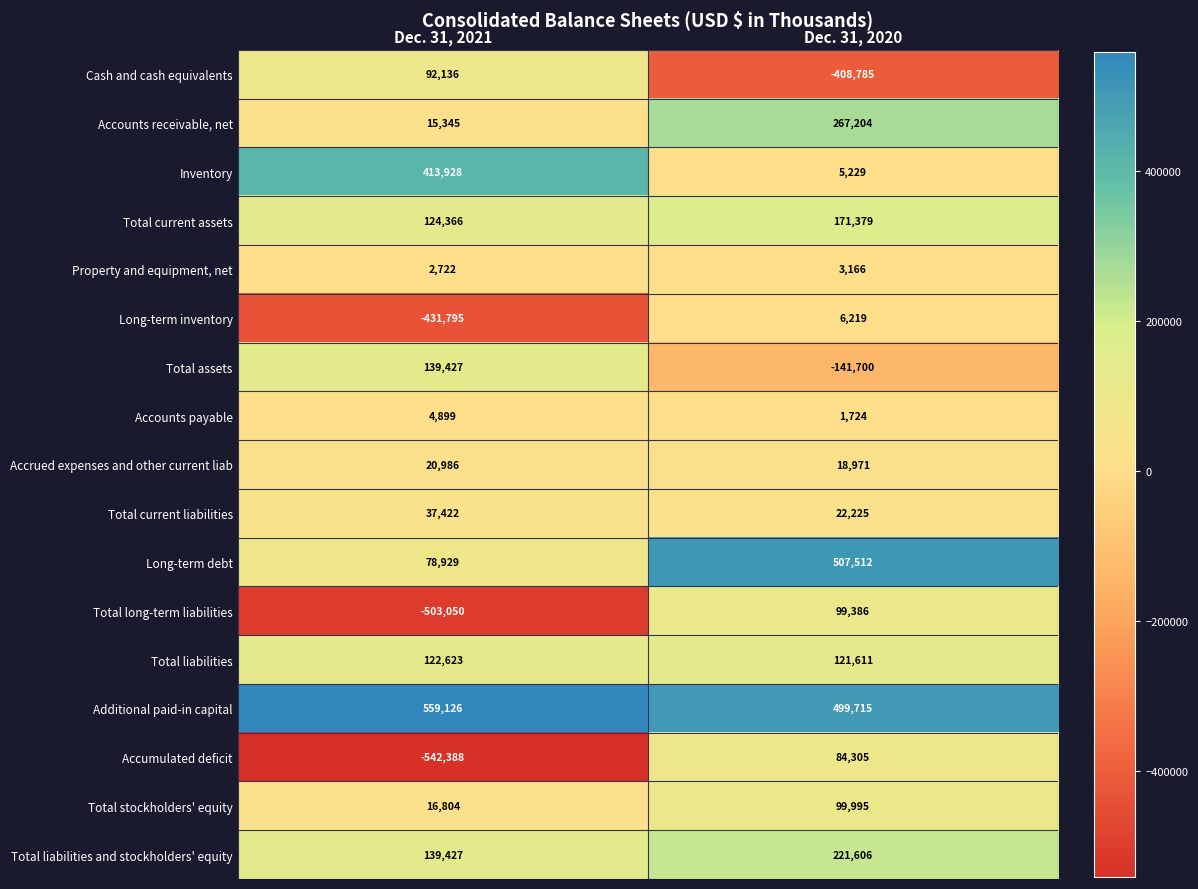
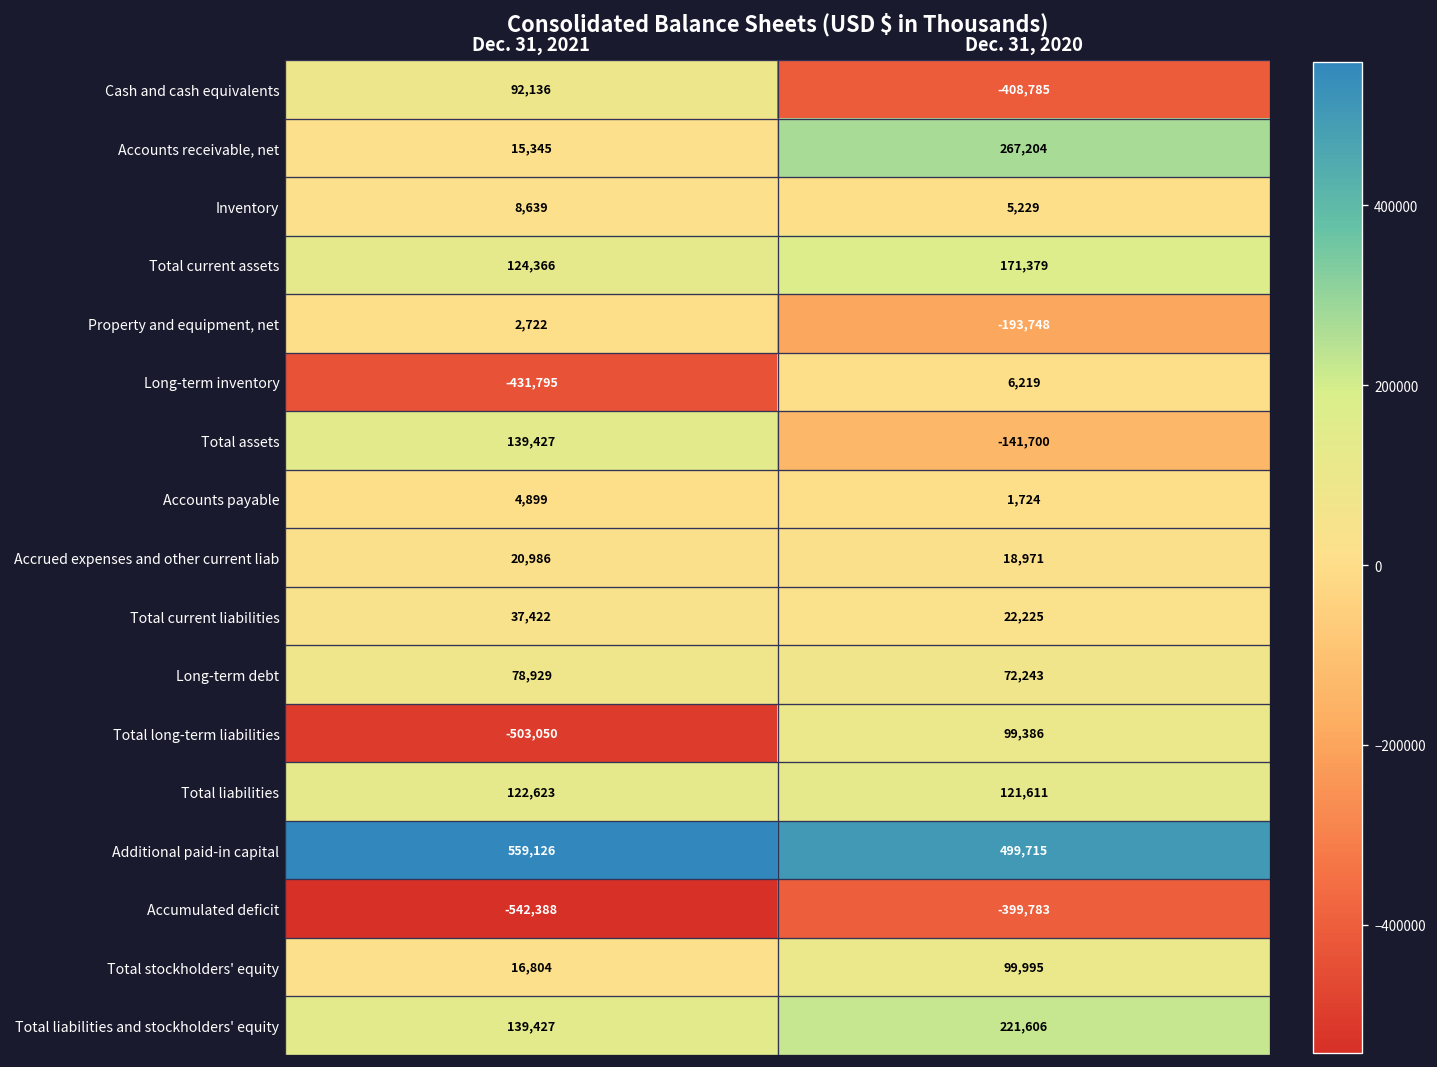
  {
    "Cash and cash equivalents": {
      "Dec. 31, 2021": "92,136",
      "Dec. 31, 2020": "-408,785"
    },
    "Accounts receivable, net": {
      "Dec. 31, 2021": "15,345",
      "Dec. 31, 2020": "267,204"
    },
    "Inventory": {
-     "Dec. 31, 2021": "413,928",
+     "Dec. 31, 2021": "8,639",
      "Dec. 31, 2020": "5,229"
    },
    "Total current assets": {
      "Dec. 31, 2021": "124,366",
      "Dec. 31, 2020": "171,379"
    },
    "Property and equipment, net": {
      "Dec. 31, 2021": "2,722",
-     "Dec. 31, 2020": "3,166"
+     "Dec. 31, 2020": "-193,748"
    },
    "Long-term inventory": {
      "Dec. 31, 2021": "-431,795",
      "Dec. 31, 2020": "6,219"
    },
    "Total assets": {
      "Dec. 31, 2021": "139,427",
      "Dec. 31, 2020": "-141,700"
    },
    "Accounts payable": {
      "Dec. 31, 2021": "4,899",
      "Dec. 31, 2020": "1,724"
    },
    "Accrued expenses and other current liab": {
      "Dec. 31, 2021": "20,986",
      "Dec. 31, 2020": "18,971"
    },
    "Total current liabilities": {
      "Dec. 31, 2021": "37,422",
      "Dec. 31, 2020": "22,225"
    },
    "Long-term debt": {
      "Dec. 31, 2021": "78,929",
-     "Dec. 31, 2020": "507,512"
+     "Dec. 31, 2020": "72,243"
    },
    "Total long-term liabilities": {
      "Dec. 31, 2021": "-503,050",
      "Dec. 31, 2020": "99,386"
    },
    "Total liabilities": {
      "Dec. 31, 2021": "122,623",
      "Dec. 31, 2020": "121,611"
    },
    "Additional paid-in capital": {
      "Dec. 31, 2021": "559,126",
      "Dec. 31, 2020": "499,715"
    },
    "Accumulated deficit": {
      "Dec. 31, 2021": "-542,388",
-     "Dec. 31, 2020": "84,305"
+     "Dec. 31, 2020": "-399,783"
    },
    "Total stockholders' equity": {
      "Dec. 31, 2021": "16,804",
      "Dec. 31, 2020": "99,995"
    },
    "Total liabilities and stockholders' equity": {
      "Dec. 31, 2021": "139,427",
      "Dec. 31, 2020": "221,606"
    }
  }
